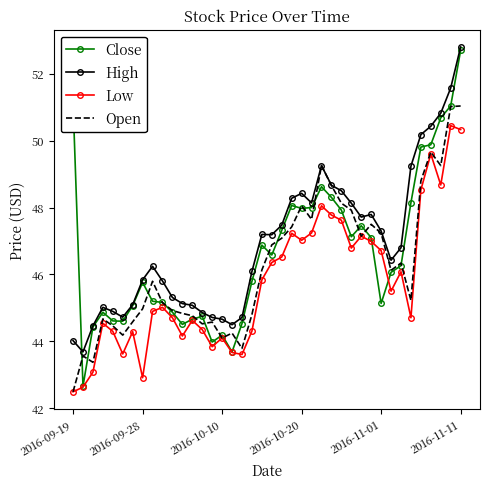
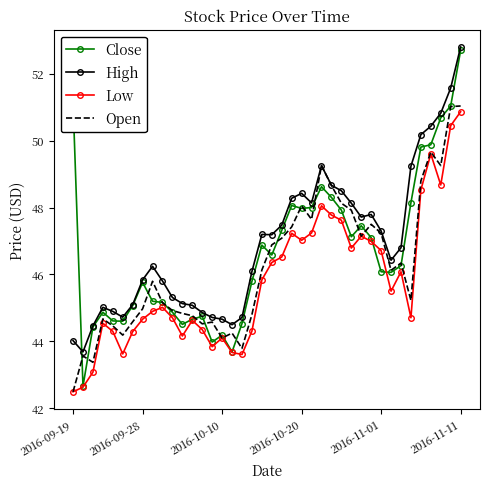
  {
    "Close": {
      "2016-09-28": 45.8,
      "2016-10-10": 44.2,
      "2016-10-20": 48.0,
-     "2016-11-01": 45.1,
+     "2016-11-01": 46.1,
      "2016-11-11": 52.7
    },
    "Low": {
-     "2016-09-28": 42.9,
+     "2016-09-28": 44.7,
      "2016-10-20": 47.0,
      "2016-11-01": 46.7,
-     "2016-11-11": 50.3
+     "2016-11-11": 50.9
    }
  }
